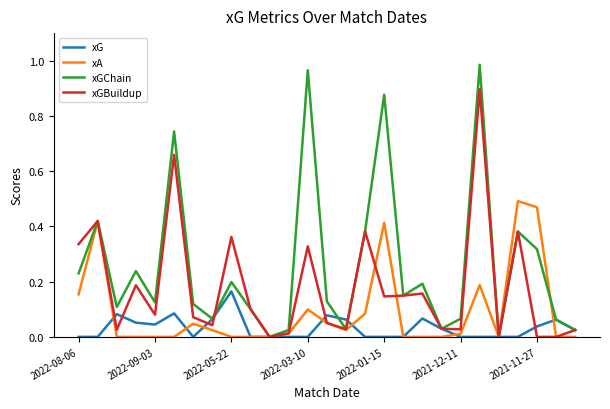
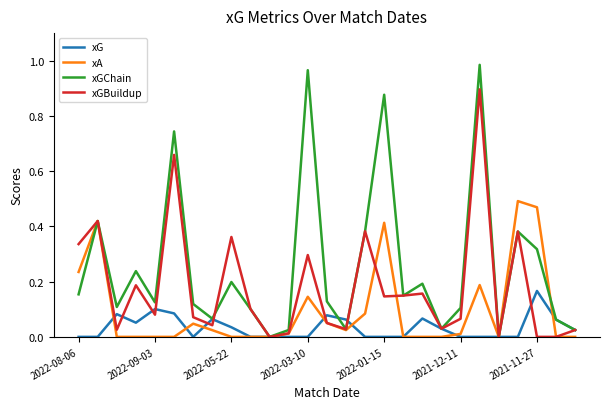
  {
    "xG": {
      "2022-08-06": 0.00,
-     "2022-09-03": 0.04,
-     "2022-05-22": 0.16,
+     "2022-09-03": 0.10,
+     "2022-05-22": 0.03,
      "2022-03-10": 0.00,
      "2022-01-15": 0.00,
      "2021-12-11": 0.00,
-     "2021-11-27": 0.04
+     "2021-11-27": 0.17
    },
    "xA": {
-     "2022-08-06": 0.15,
+     "2022-08-06": 0.24,
      "2022-09-03": 0.00,
      "2022-05-22": 0.00,
-     "2022-03-10": 0.10,
+     "2022-03-10": 0.15,
      "2022-01-15": 0.41,
      "2021-12-11": 0.01,
      "2021-11-27": 0.47
    },
    "xGChain": {
-     "2022-08-06": 0.23,
+     "2022-08-06": 0.15,
      "2022-09-03": 0.12,
      "2022-05-22": 0.20,
      "2022-03-10": 0.97,
      "2022-01-15": 0.88,
-     "2021-12-11": 0.07,
+     "2021-12-11": 0.10,
      "2021-11-27": 0.32
    },
    "xGBuildup": {
      "2022-08-06": 0.34,
      "2022-09-03": 0.08,
      "2022-05-22": 0.36,
-     "2022-03-10": 0.33,
+     "2022-03-10": 0.30,
      "2022-01-15": 0.15,
-     "2021-12-11": 0.03,
+     "2021-12-11": 0.07,
      "2021-11-27": 0.00
    }
  }
